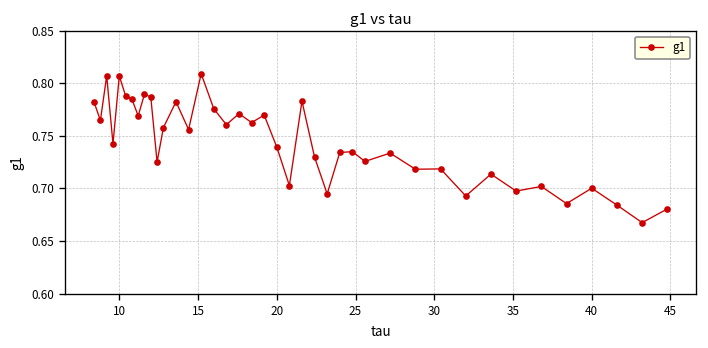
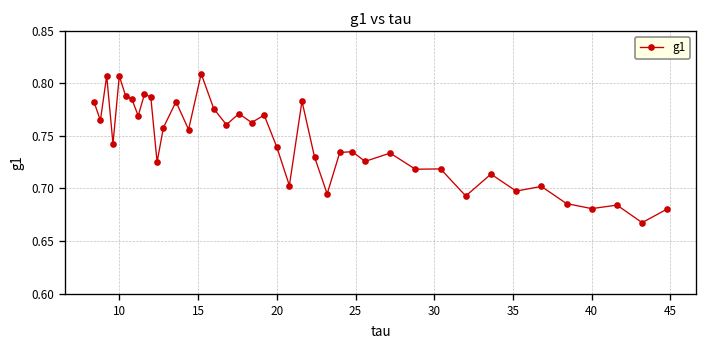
  {
    "10": 0.81,
    "20": 0.74,
-   "40": 0.70
+   "40": 0.68
  }
